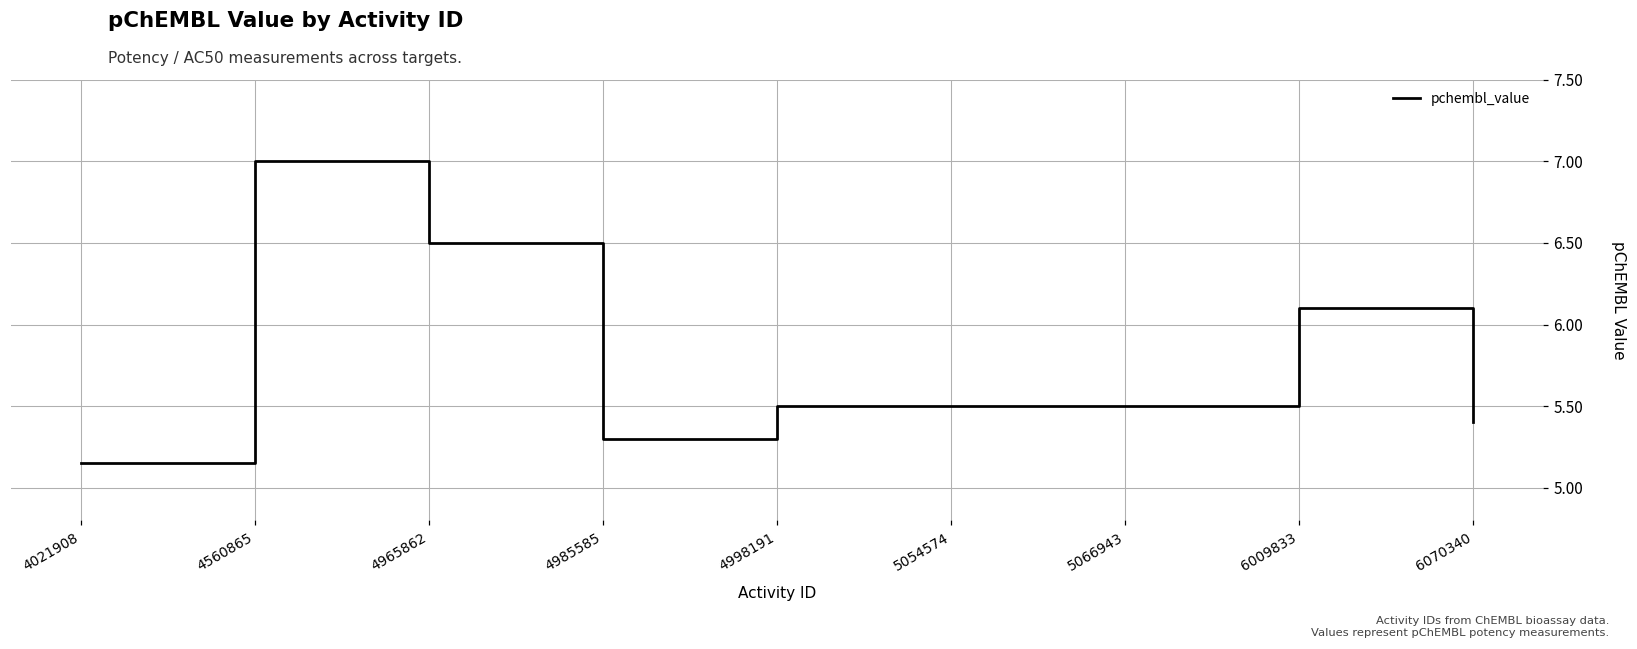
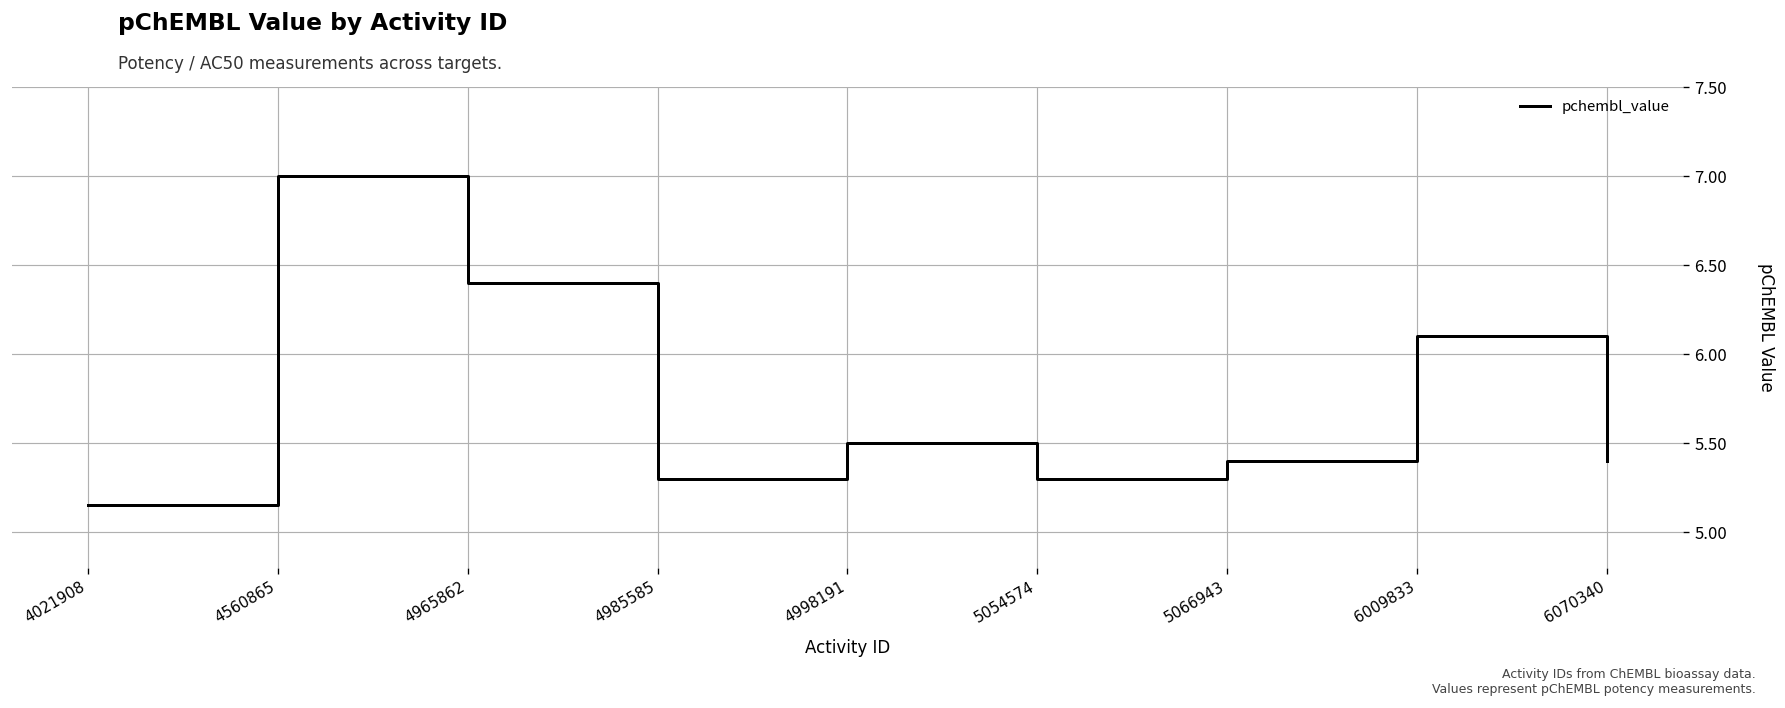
  {
    "4021908": 5.15,
    "4560865": 7.0,
-   "4965862": 6.5,
+   "4965862": 6.4,
    "4985585": 5.3,
    "4998191": 5.5,
-   "5054574": 5.5,
-   "5066943": 5.5,
+   "5054574": 5.3,
+   "5066943": 5.4,
    "6009833": 6.1,
    "6070340": 5.4
  }
